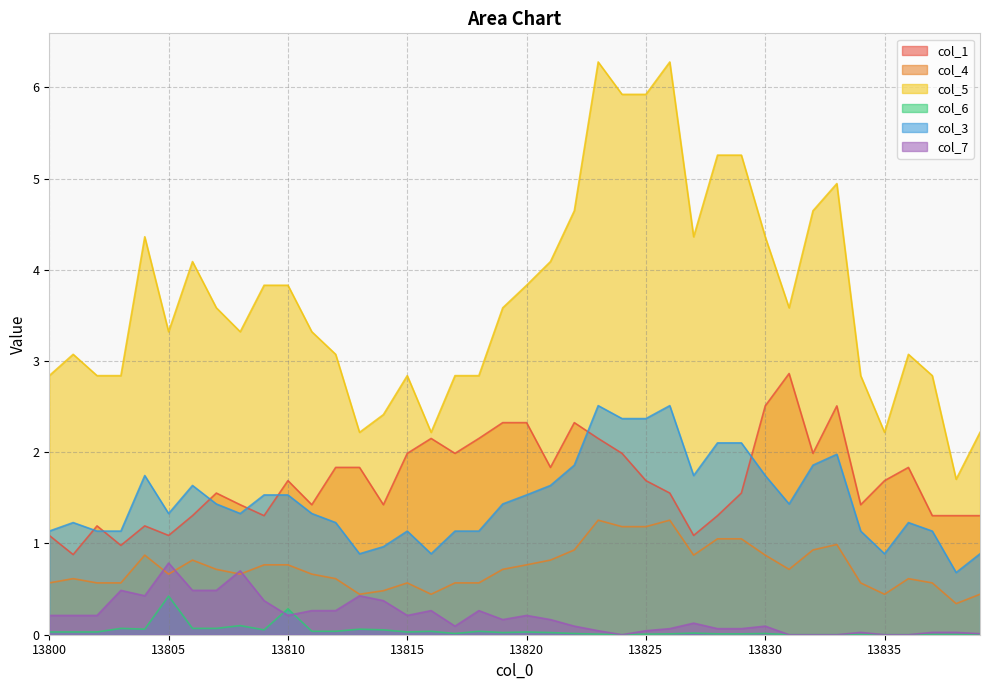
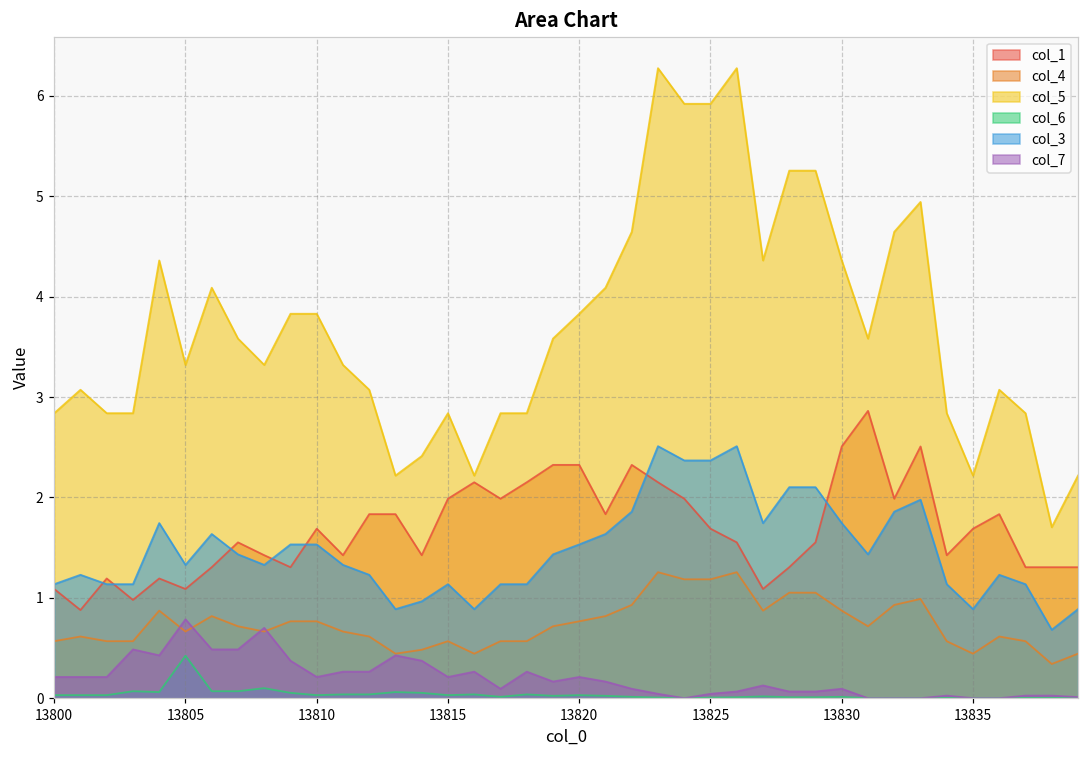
  {
    "col_6": {
      "13800": 0.0,
      "13805": 0.4,
-     "13810": 0.3,
+     "13810": 0.0,
      "13815": 0.0,
      "13820": 0.0,
      "13825": 0.0,
      "13830": 0.0
    },
    "col_3": {
      "13800": 1.1,
      "13805": 1.3,
      "13810": 1.5,
      "13815": 1.1,
      "13820": 1.5,
      "13825": 2.4,
      "13830": 1.7,
      "13835": 0.9
    },
    "col_7": {
      "13800": 0.2,
      "13805": 0.8,
      "13810": 0.2,
      "13815": 0.2,
      "13820": 0.2,
      "13825": 0.0,
      "13830": 0.1
    }
  }
